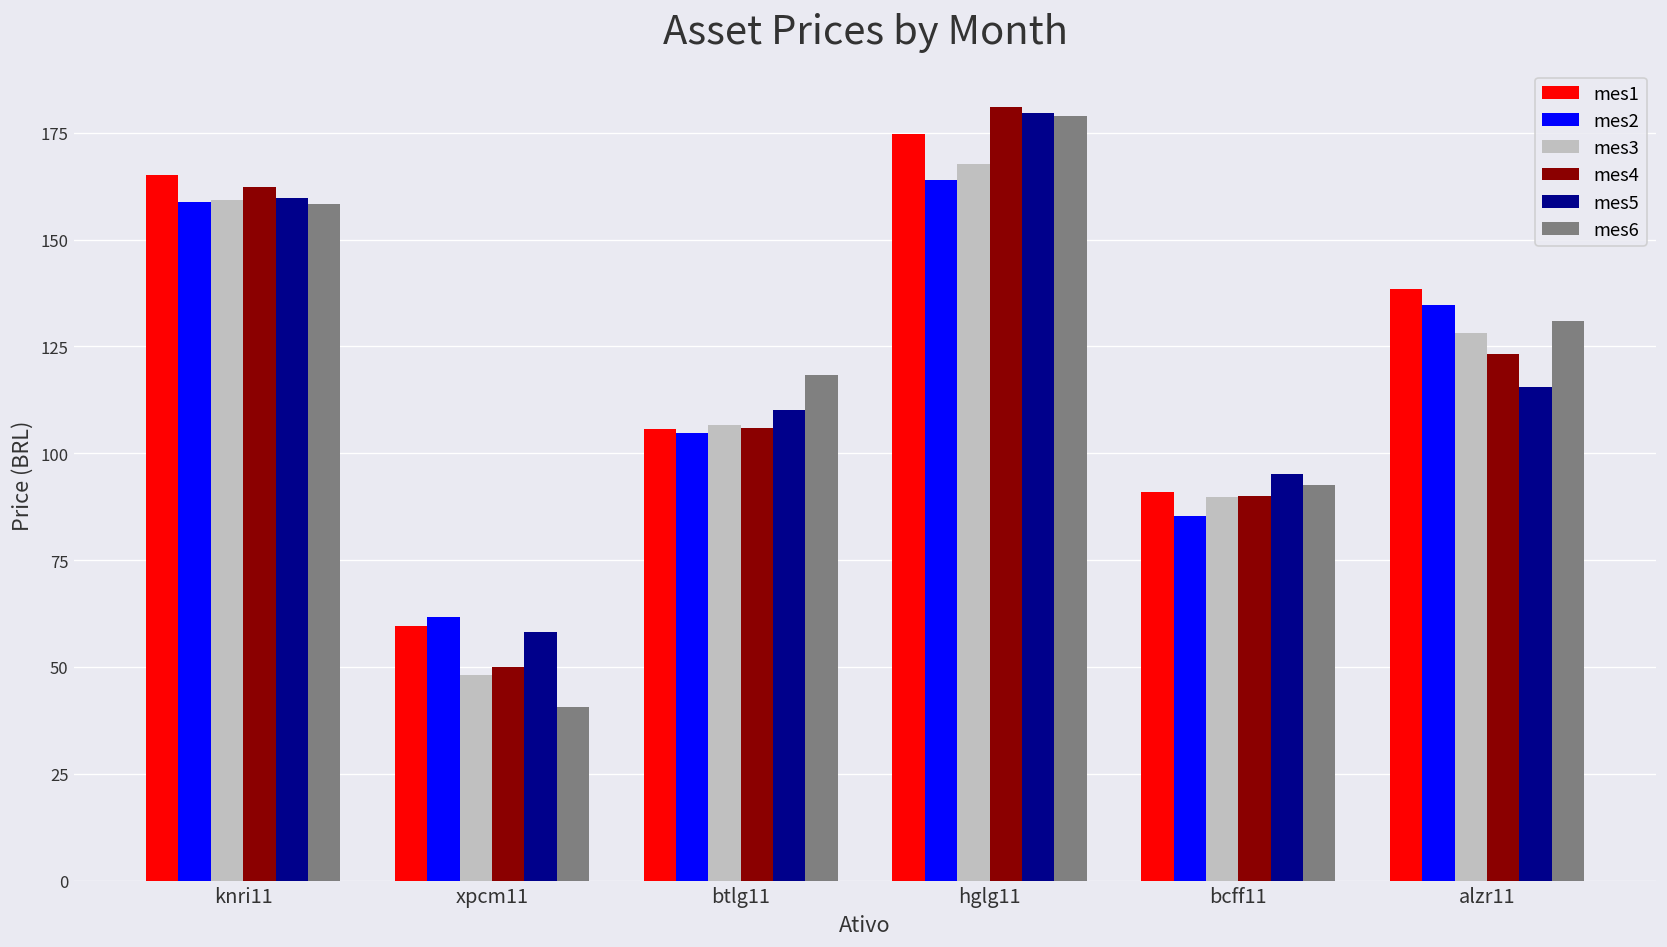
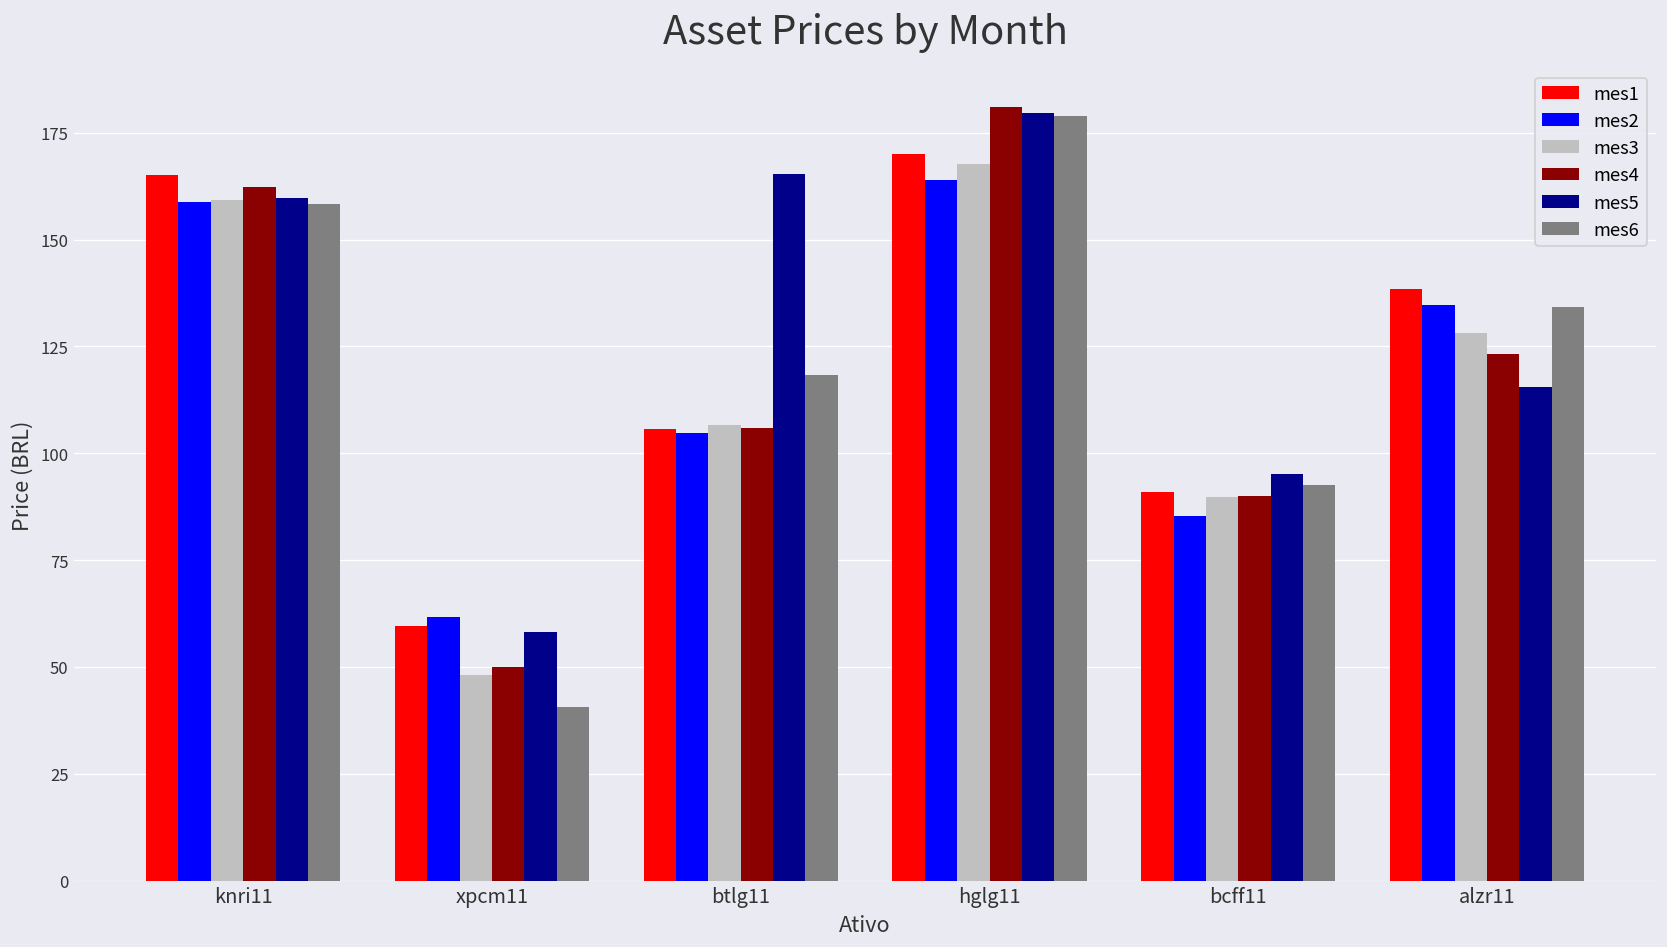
  {
    "mes1": {
      "knri11": 165,
      "xpcm11": 60,
      "btlg11": 106,
-     "hglg11": 175,
+     "hglg11": 170,
      "bcff11": 91,
      "alzr11": 139
    },
    "mes2": {
      "knri11": 159,
      "xpcm11": 62,
      "btlg11": 105,
      "hglg11": 164,
      "bcff11": 85,
      "alzr11": 135
    },
    "mes3": {
      "knri11": 159,
      "xpcm11": 48,
      "btlg11": 107,
      "hglg11": 168,
      "bcff11": 90,
      "alzr11": 128
    },
    "mes4": {
      "knri11": 162,
      "xpcm11": 50,
      "btlg11": 106,
      "hglg11": 181,
      "bcff11": 90,
      "alzr11": 123
    },
    "mes5": {
      "knri11": 160,
      "xpcm11": 58,
-     "btlg11": 110,
+     "btlg11": 165,
      "hglg11": 180,
      "bcff11": 95,
      "alzr11": 115
    },
    "mes6": {
      "knri11": 158,
      "xpcm11": 41,
      "btlg11": 118,
      "hglg11": 179,
      "bcff11": 93,
-     "alzr11": 131
+     "alzr11": 134
    }
  }
